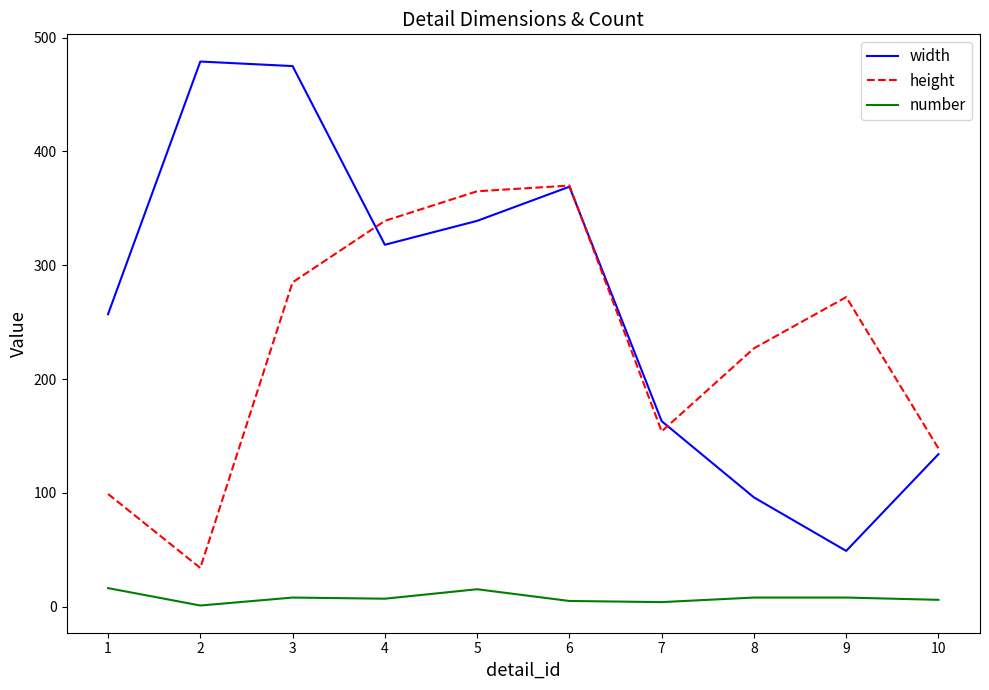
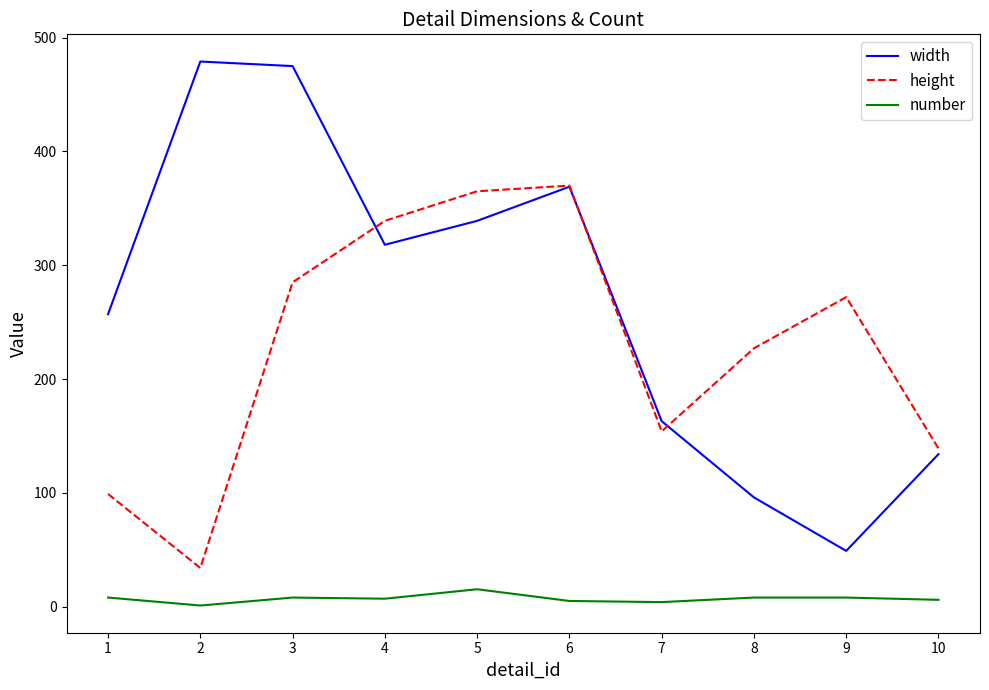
  {
    "width": {
      "1": 257,
      "2": 479,
      "3": 475,
      "4": 318,
      "5": 339,
      "7": 163,
      "8": 96,
      "9": 49,
      "10": 134
    },
    "height": {
      "1": 99,
      "2": 34,
      "3": 285,
      "4": 339,
      "5": 365,
      "7": 154,
      "8": 227,
      "9": 272,
      "10": 139
    },
    "number": {
-     "1": 16,
+     "1": 8,
      "2": 1,
      "3": 8,
      "4": 7,
      "5": 15,
      "6": 5,
      "7": 4,
      "8": 8,
      "9": 8,
      "10": 6
    }
  }
